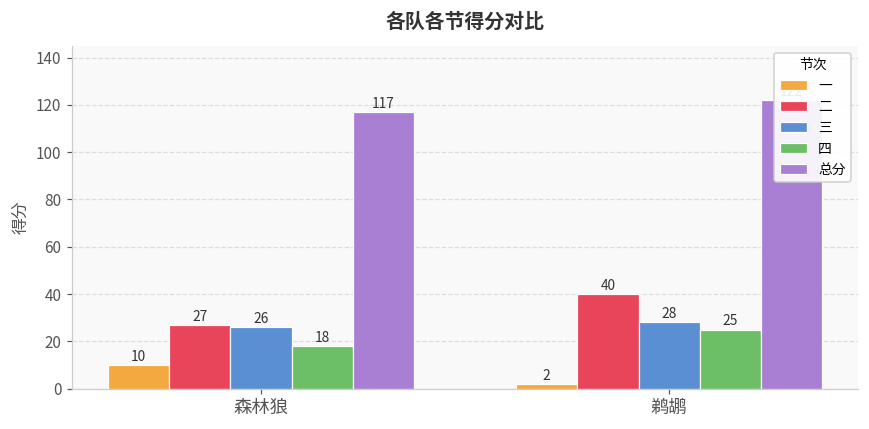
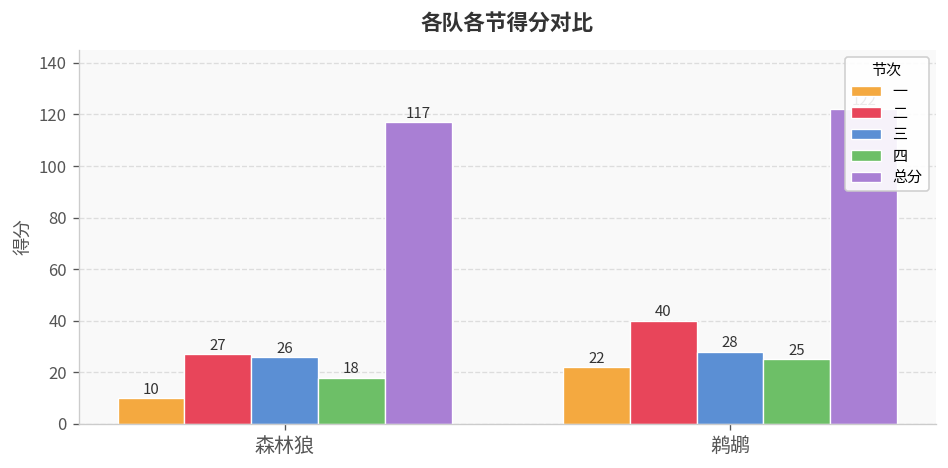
  {
    "一": {
      "森林狼": 10,
-     "鹈鹕": 2
+     "鹈鹕": 22
    },
    "二": {
      "森林狼": 27,
      "鹈鹕": 40
    },
    "三": {
      "森林狼": 26,
      "鹈鹕": 28
    },
    "四": {
      "森林狼": 18,
      "鹈鹕": 25
    },
    "总分": {
      "森林狼": 117
    }
  }
